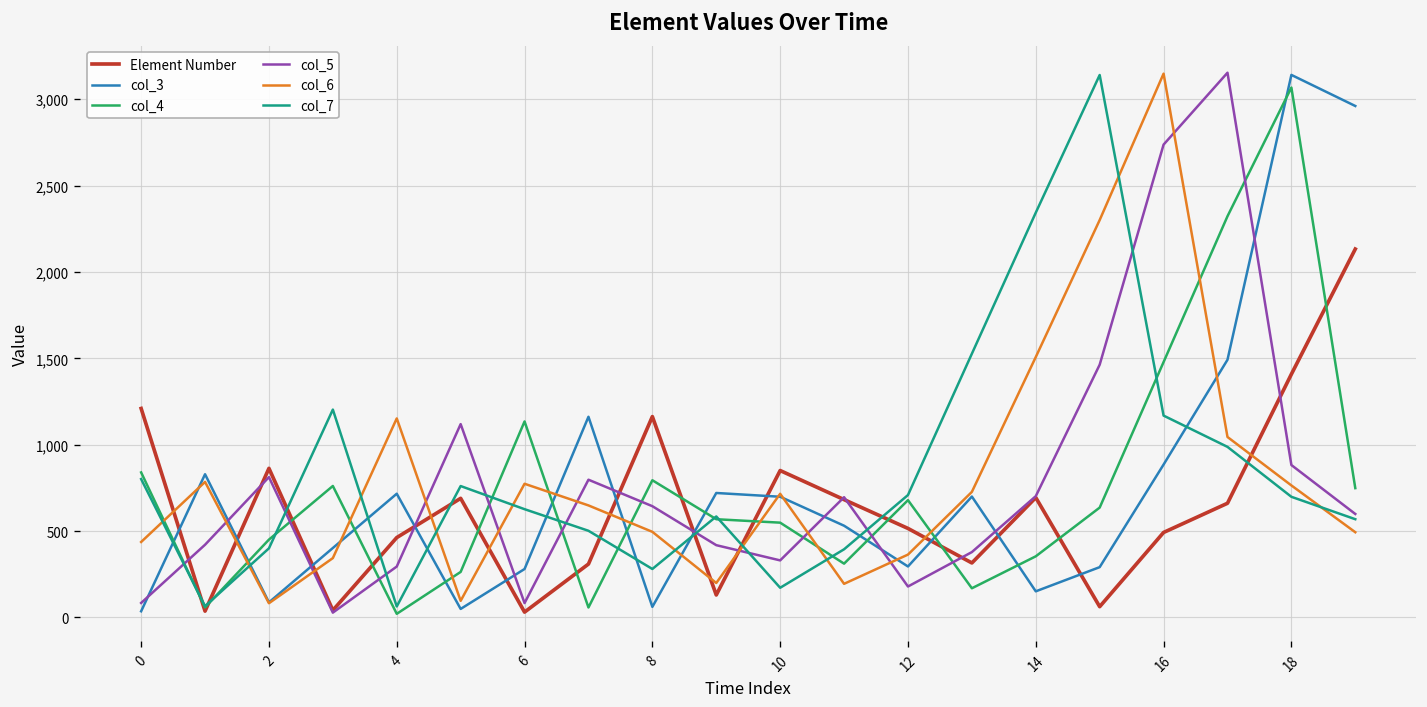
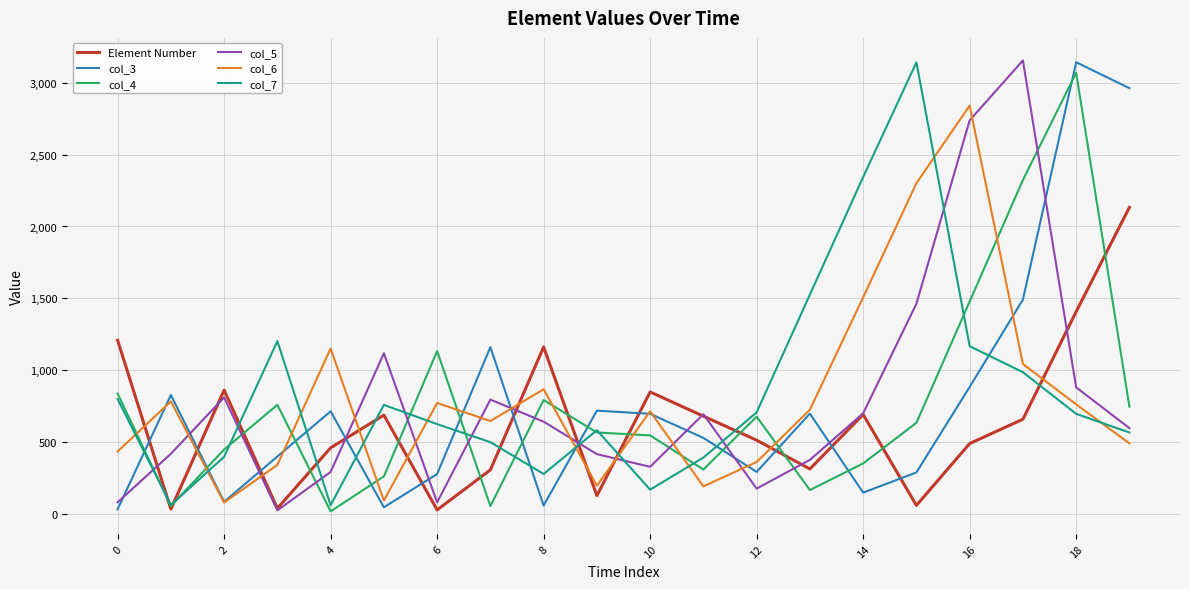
  {
    "Element Number": {
      "0": "1,210",
      "2": "860",
      "4": "460",
      "6": "30",
      "8": "1,160",
      "10": "850",
      "12": "510",
      "16": "490",
      "18": "1,410"
    },
    "col_3": {
      "0": "40",
      "4": "720",
      "6": "280",
      "8": "60",
      "12": "290",
      "14": "150",
      "16": "880",
      "18": "3,140"
    },
    "col_5": {
      "0": "80",
      "2": "810",
      "4": "290",
      "6": "80",
      "8": "640",
      "10": "330",
      "12": "180",
      "16": "2,740",
      "18": "880"
    },
    "col_6": {
      "0": "440",
      "4": "1,150",
      "6": "770",
-     "8": "500",
+     "8": "870",
      "12": "360",
      "14": "1,510",
-     "16": "3,150",
+     "16": "2,840",
      "18": "760"
    }
  }
